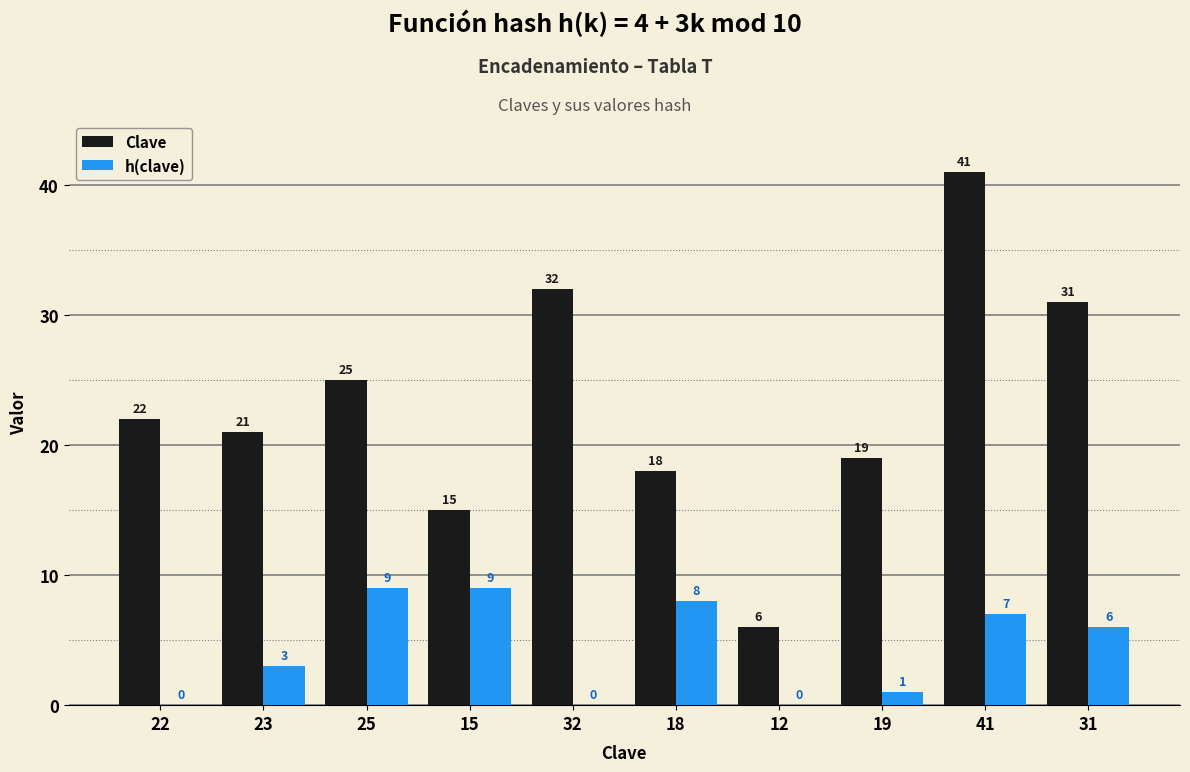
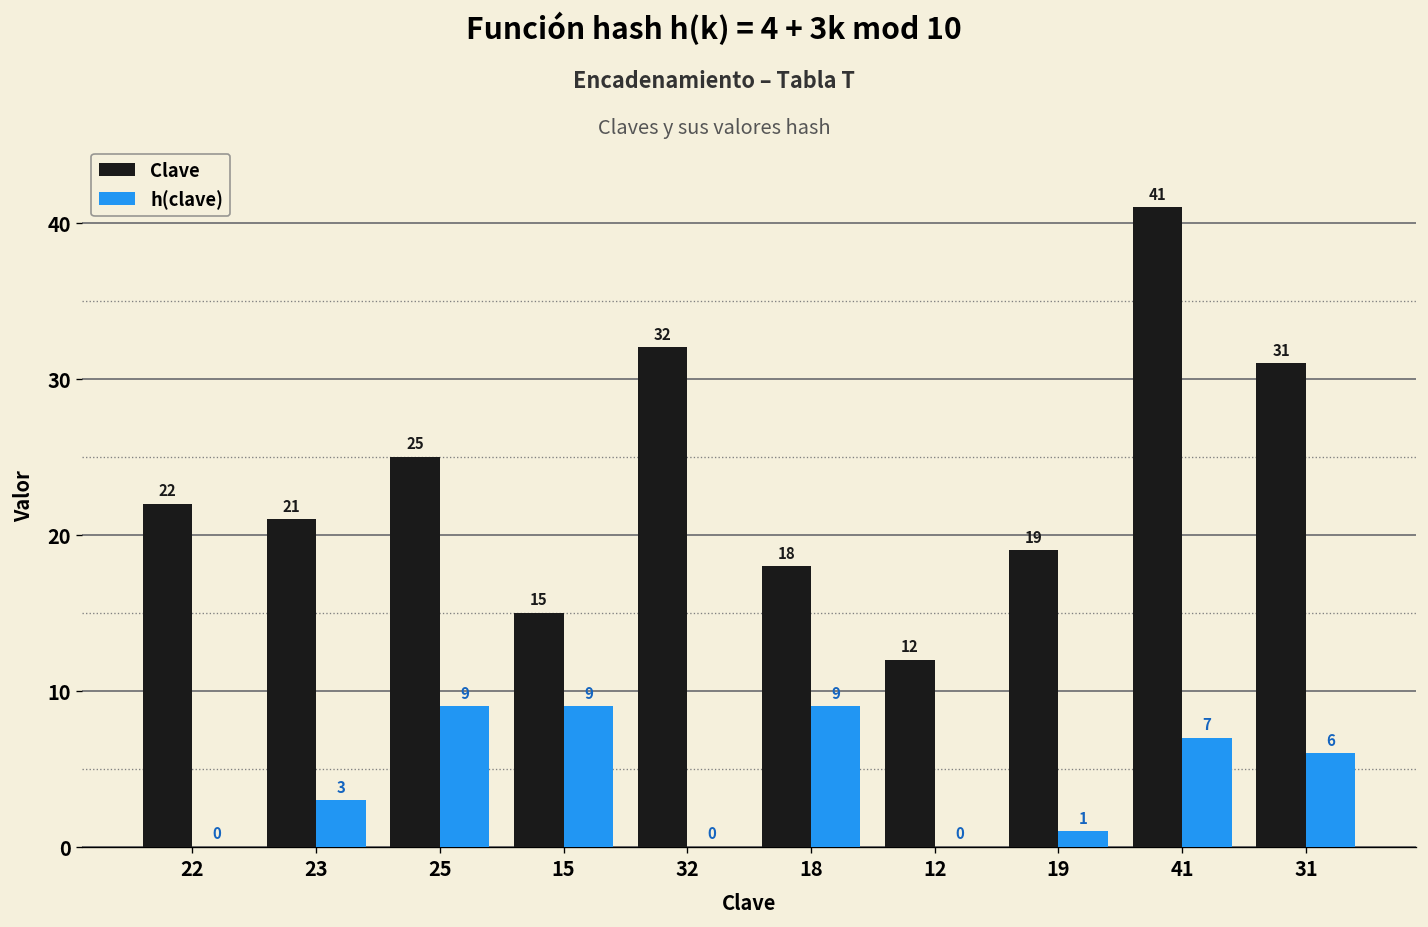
  {
    "Clave": {
      "22": 22,
      "23": 21,
      "25": 25,
      "15": 15,
      "32": 32,
      "18": 18,
-     "12": 6,
+     "12": 12,
      "19": 19,
      "41": 41,
      "31": 31
    },
    "h(clave)": {
      "22": 0,
      "23": 3,
      "25": 9,
      "15": 9,
      "32": 0,
-     "18": 8,
+     "18": 9,
      "12": 0,
      "19": 1,
      "41": 7,
      "31": 6
    }
  }
